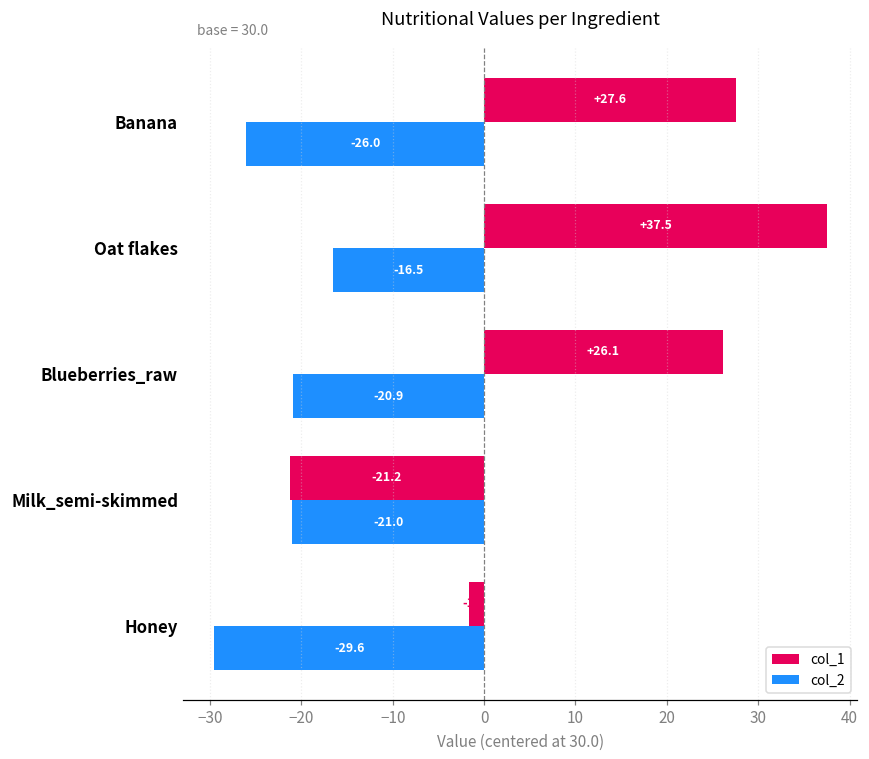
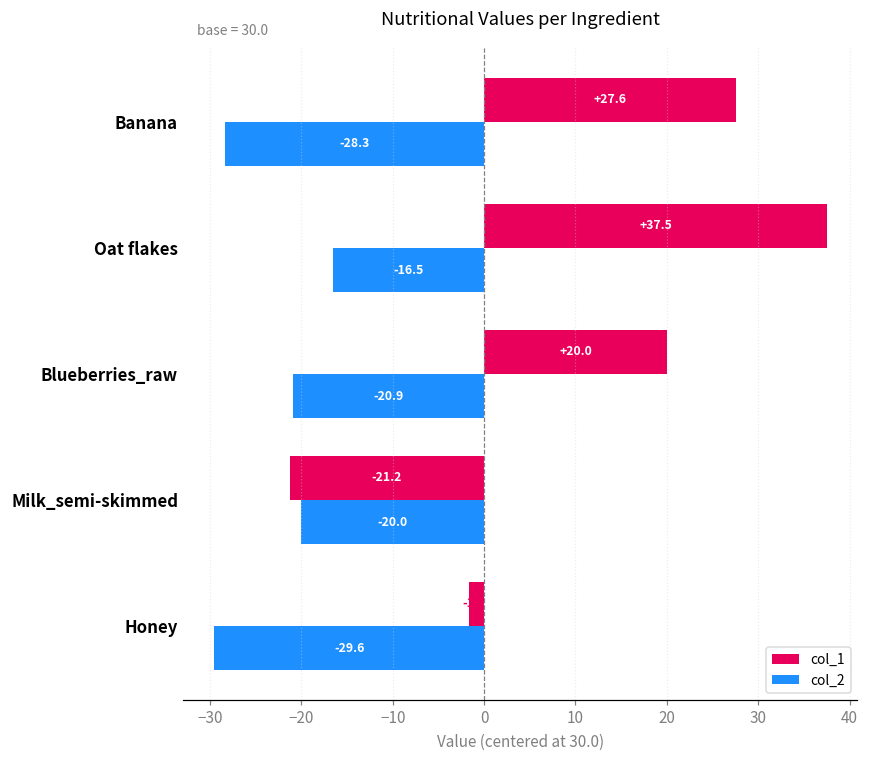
  {
    "col_1": {
      "Banana": "+27.6",
      "Oat flakes": "+37.5",
-     "Blueberries_raw": "+26.1",
+     "Blueberries_raw": "+20.0",
      "Milk_semi-skimmed": "-21.2"
    },
    "col_2": {
-     "Banana": "-26.0",
+     "Banana": "-28.3",
      "Oat flakes": "-16.5",
      "Blueberries_raw": "-20.9",
-     "Milk_semi-skimmed": "-21.0",
+     "Milk_semi-skimmed": "-20.0",
      "Honey": "-29.6"
    }
  }
